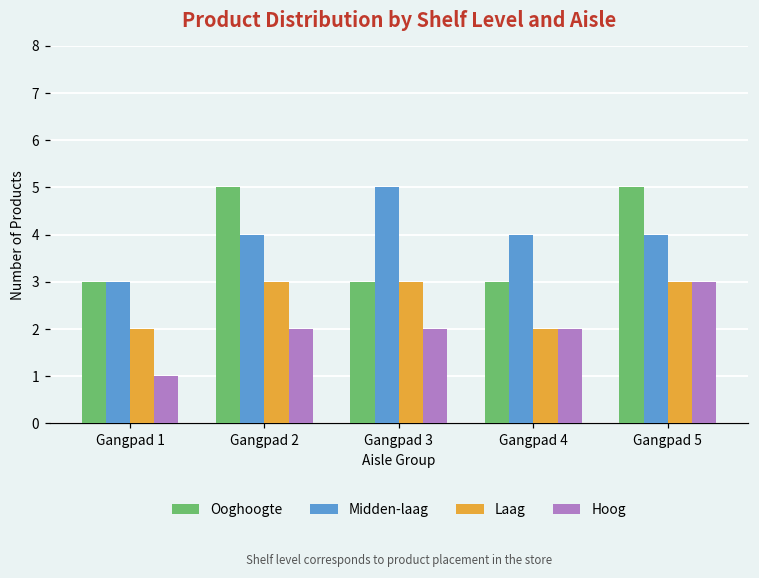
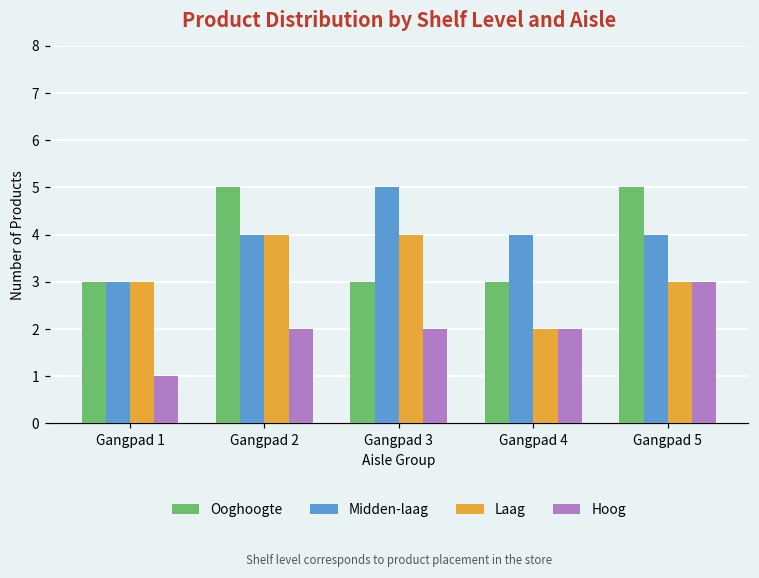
  {
    "Ooghoogte": {
      "Gangpad 1": 3,
      "Gangpad 2": 5,
      "Gangpad 3": 3,
      "Gangpad 4": 3,
      "Gangpad 5": 5
    },
    "Midden-laag": {
      "Gangpad 1": 3,
      "Gangpad 2": 4,
      "Gangpad 3": 5,
      "Gangpad 4": 4,
      "Gangpad 5": 4
    },
    "Laag": {
-     "Gangpad 1": 2,
-     "Gangpad 2": 3,
-     "Gangpad 3": 3,
+     "Gangpad 1": 3,
+     "Gangpad 2": 4,
+     "Gangpad 3": 4,
      "Gangpad 4": 2,
      "Gangpad 5": 3
    },
    "Hoog": {
      "Gangpad 1": 1,
      "Gangpad 2": 2,
      "Gangpad 3": 2,
      "Gangpad 4": 2,
      "Gangpad 5": 3
    }
  }
